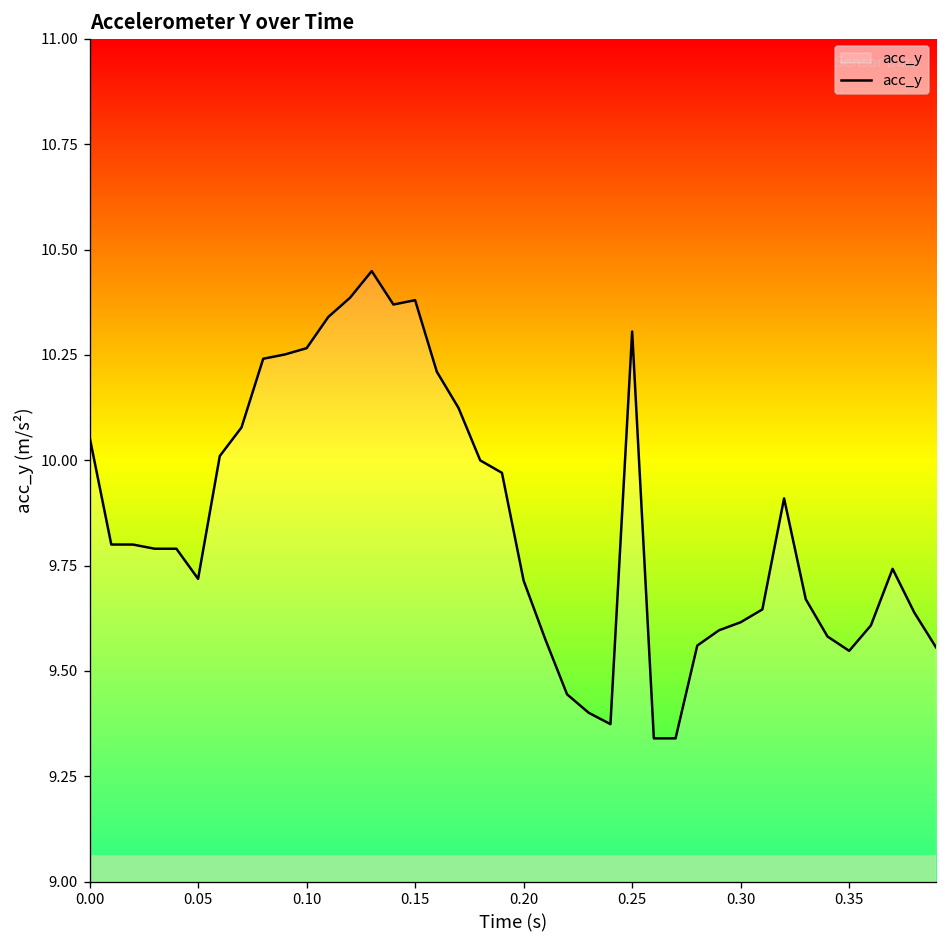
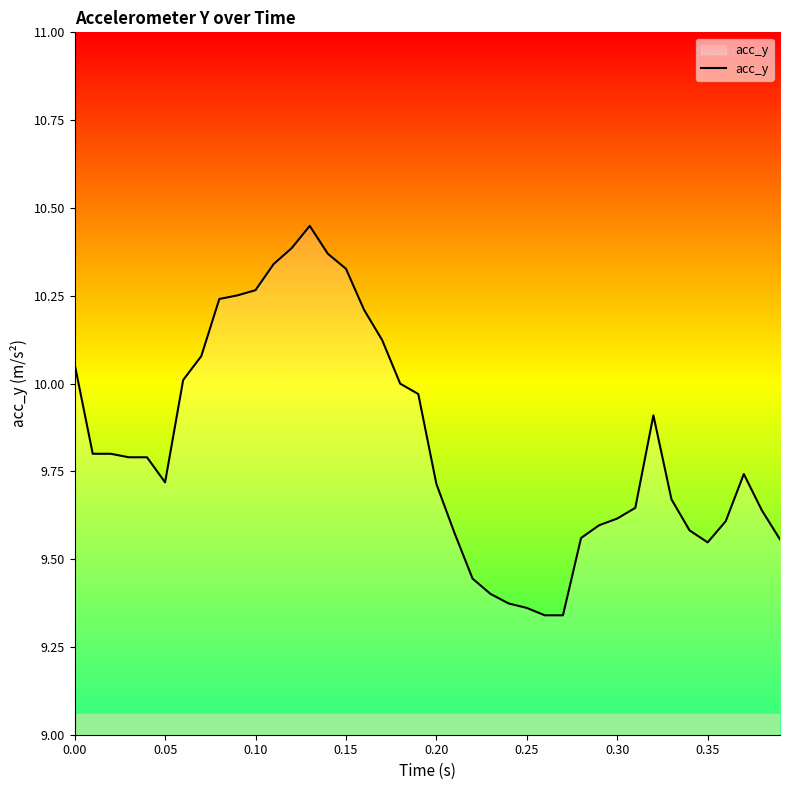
  {
    "0.00": 10.06,
    "0.05": 9.72,
    "0.10": 10.27,
-   "0.15": 10.38,
+   "0.15": 10.33,
    "0.20": 9.71,
-   "0.25": 10.31,
+   "0.25": 9.36,
    "0.30": 9.62,
    "0.35": 9.55
  }
